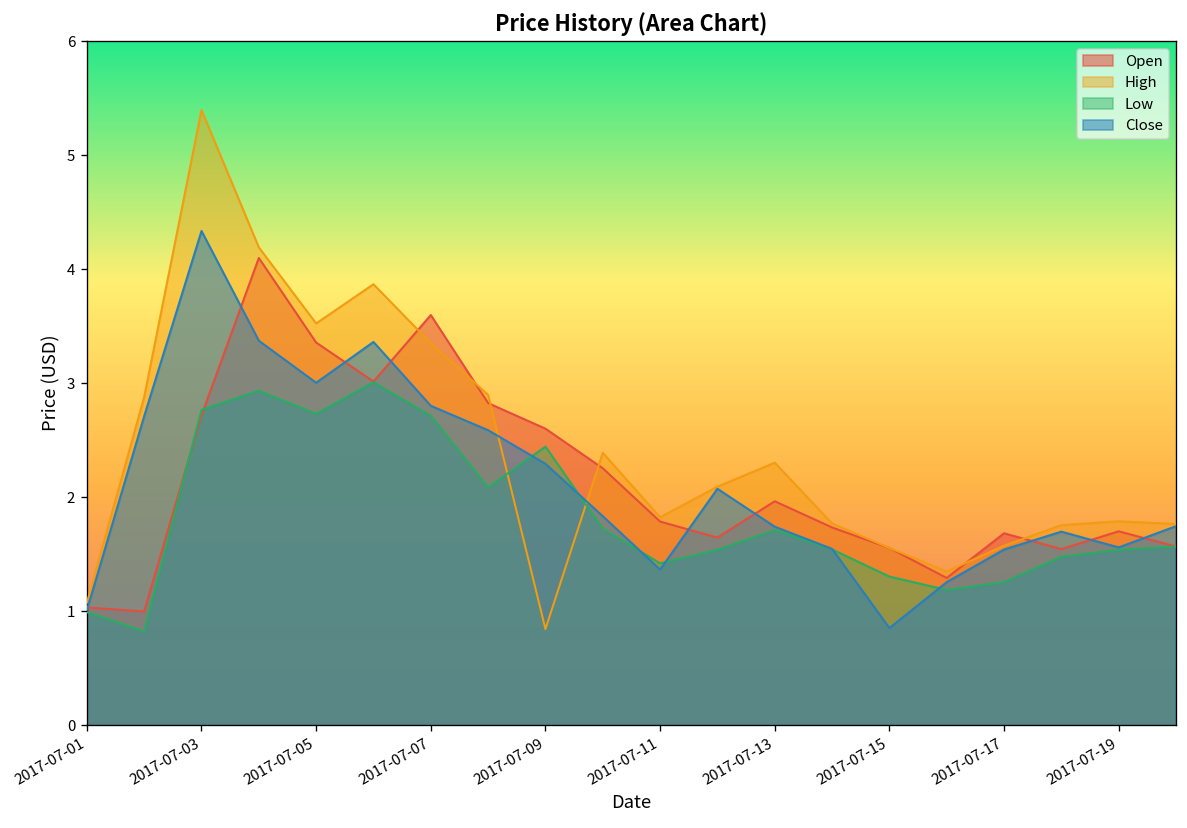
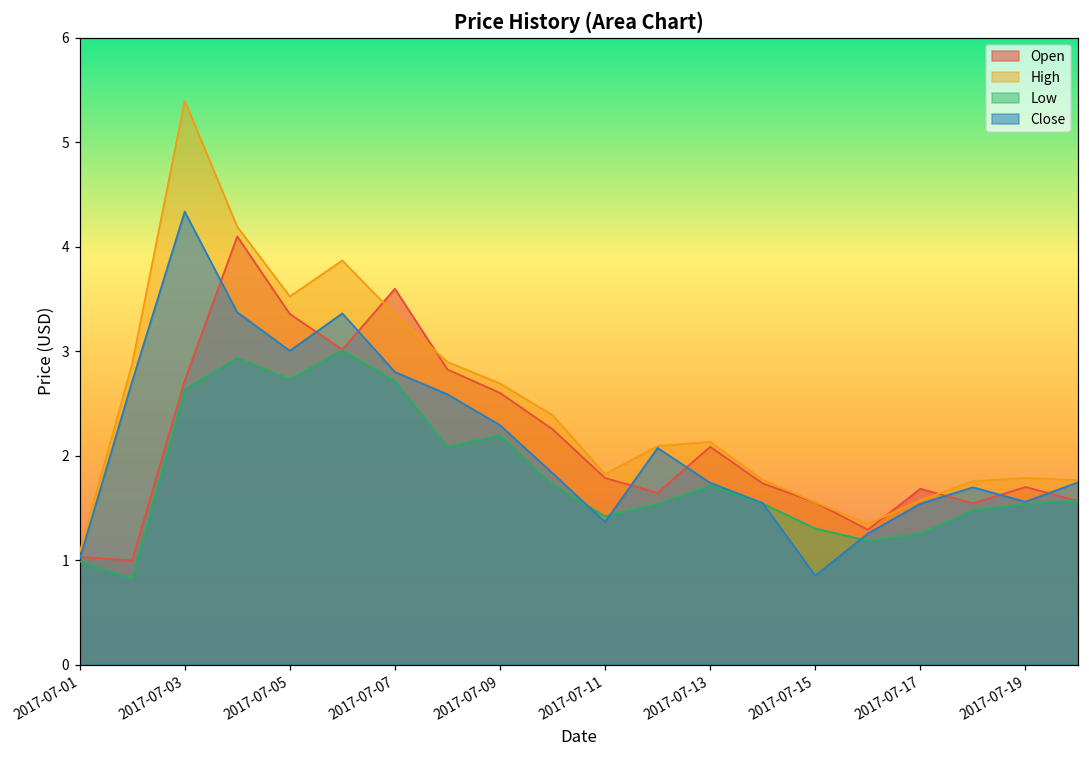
  {
    "Open": {
      "2017-07-03": 2.7,
      "2017-07-05": 3.4,
      "2017-07-07": 3.6,
      "2017-07-09": 2.6,
      "2017-07-11": 1.8,
-     "2017-07-13": 2.0,
+     "2017-07-13": 2.1,
      "2017-07-17": 1.7,
      "2017-07-19": 1.7
    },
    "High": {
      "2017-07-01": 1.1,
      "2017-07-03": 5.4,
      "2017-07-05": 3.5,
      "2017-07-07": 3.4,
-     "2017-07-09": 0.8,
+     "2017-07-09": 2.7,
      "2017-07-11": 1.8,
-     "2017-07-13": 2.3,
+     "2017-07-13": 2.1,
      "2017-07-17": 1.6,
      "2017-07-19": 1.8
    },
    "Low": {
-     "2017-07-03": 2.8,
+     "2017-07-03": 2.6,
      "2017-07-05": 2.7,
      "2017-07-07": 2.7,
-     "2017-07-09": 2.4,
+     "2017-07-09": 2.2,
      "2017-07-11": 1.4,
      "2017-07-13": 1.7,
      "2017-07-15": 1.3,
      "2017-07-17": 1.3
    },
    "Close": {
      "2017-07-03": 4.3,
      "2017-07-05": 3.0,
      "2017-07-07": 2.8,
      "2017-07-09": 2.3,
      "2017-07-11": 1.4,
      "2017-07-13": 1.7,
      "2017-07-15": 0.9,
      "2017-07-17": 1.5
    }
  }
